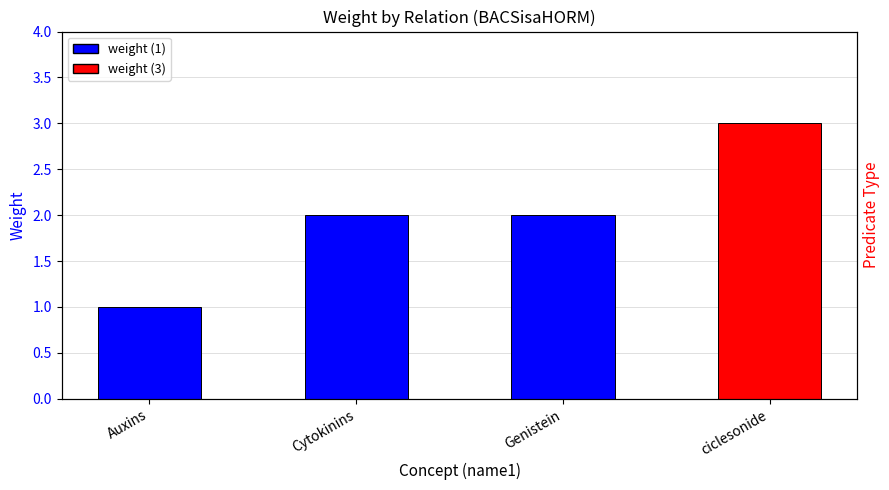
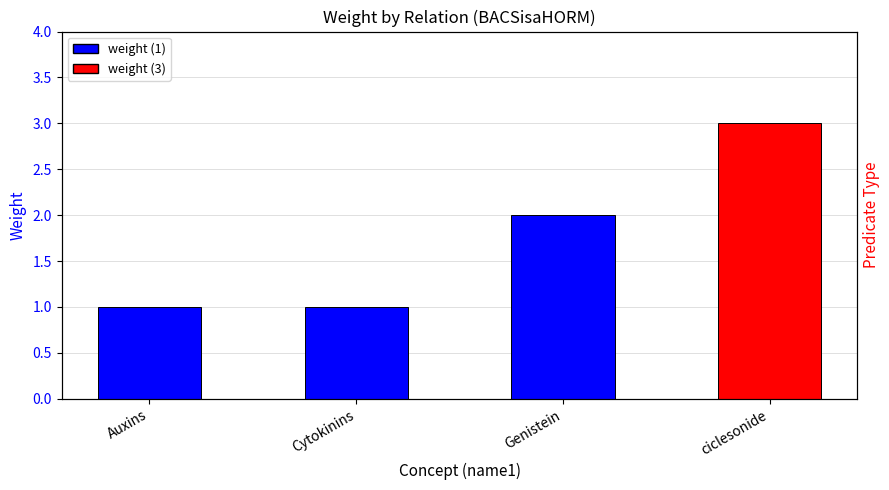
  {
    "Auxins": 1,
-   "Cytokinins": 2,
+   "Cytokinins": 1,
    "Genistein": 2,
    "ciclesonide": 3
  }
